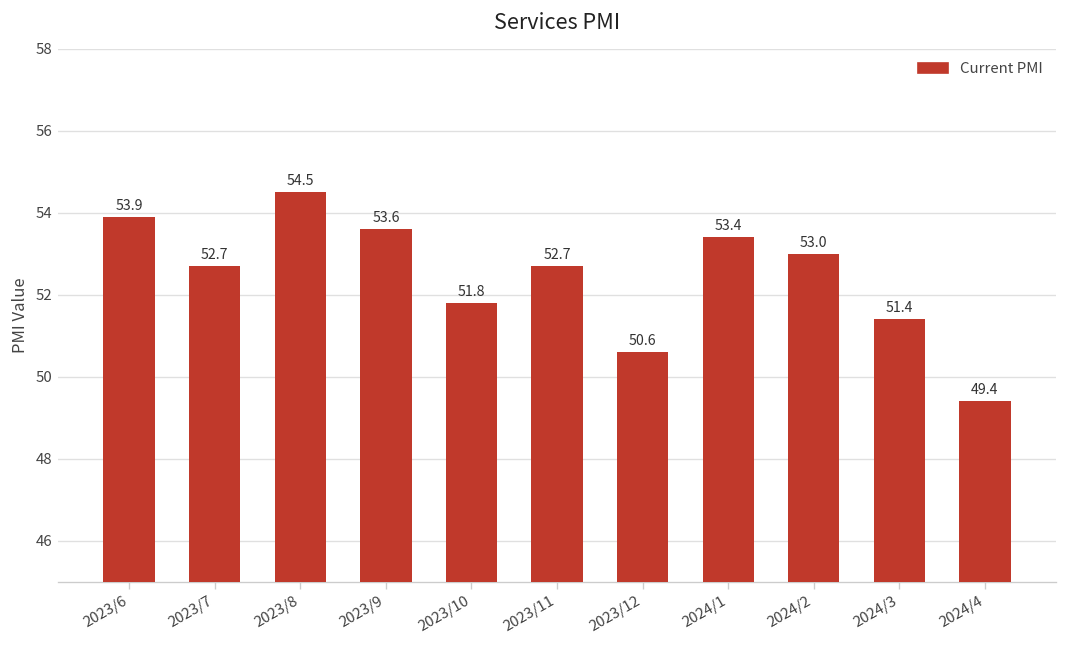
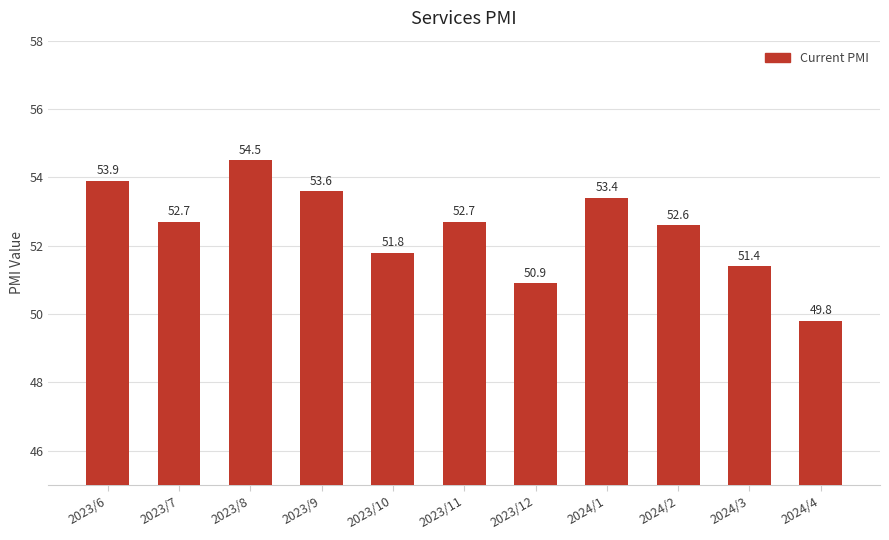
  {
    "2023/6": 53.9,
    "2023/7": 52.7,
    "2023/8": 54.5,
    "2023/9": 53.6,
    "2023/10": 51.8,
    "2023/11": 52.7,
-   "2023/12": 50.6,
+   "2023/12": 50.9,
    "2024/1": 53.4,
-   "2024/2": 53.0,
+   "2024/2": 52.6,
    "2024/3": 51.4,
-   "2024/4": 49.4
+   "2024/4": 49.8
  }
